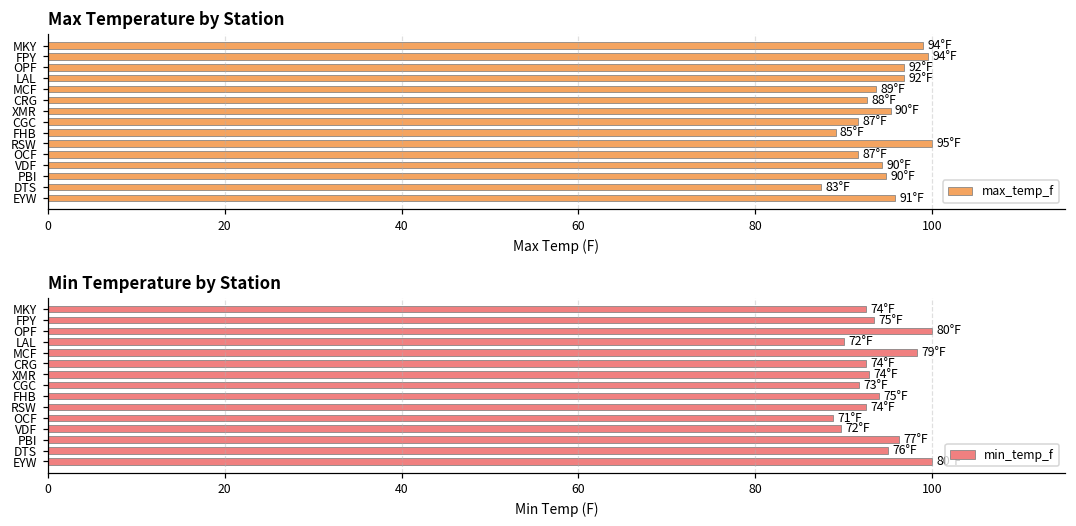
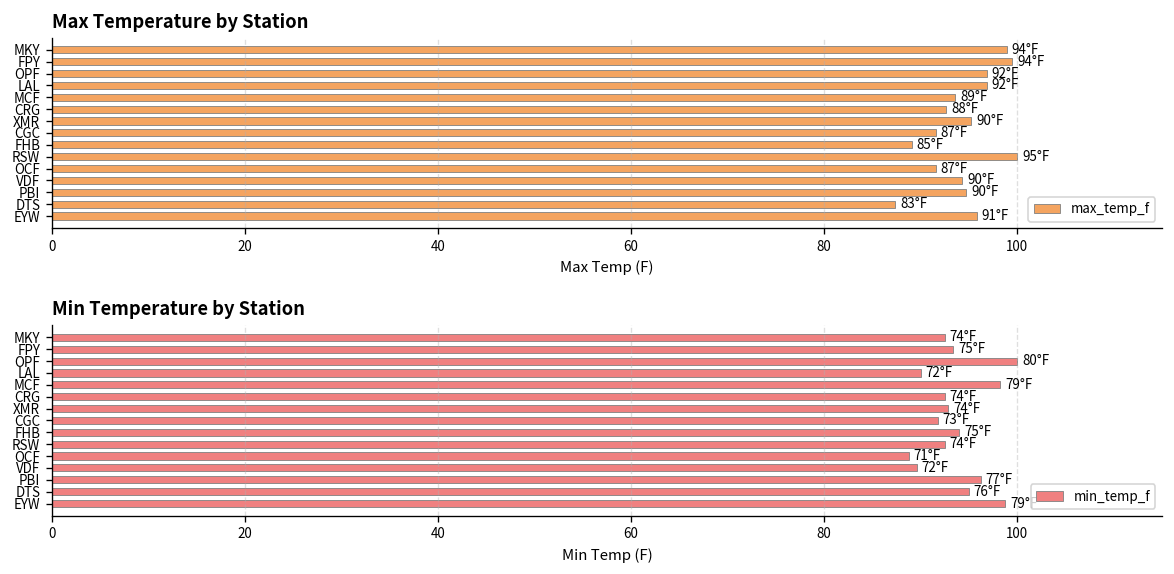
  {
    "Min Temperature by Station": {
-     "EYW": 100
+     "EYW": 99
    }
  }
